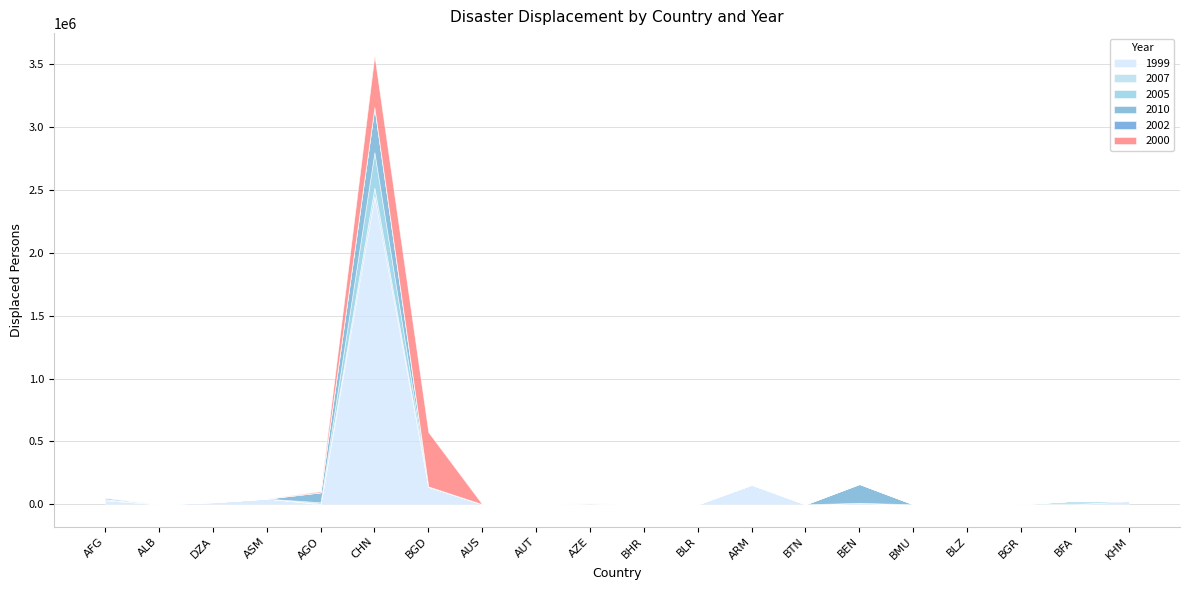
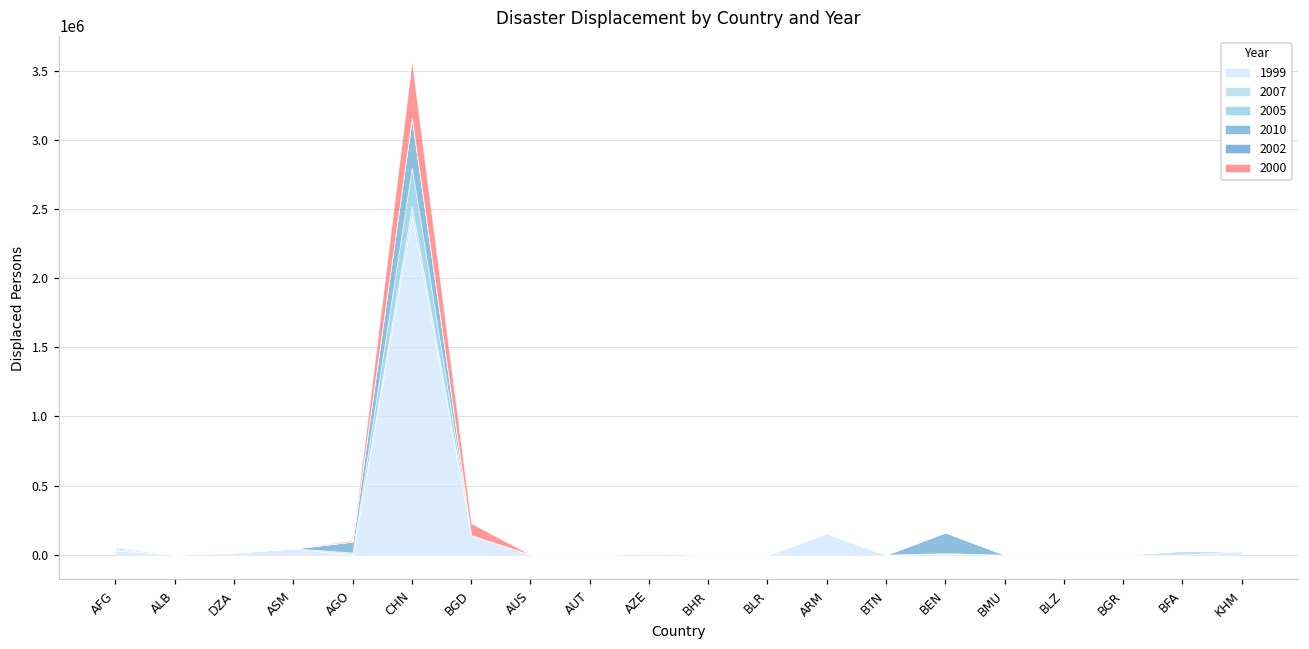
  {
    "2000": {
      "CHN": 410000,
-     "BGD": 430000
+     "BGD": 90000
    }
  }
